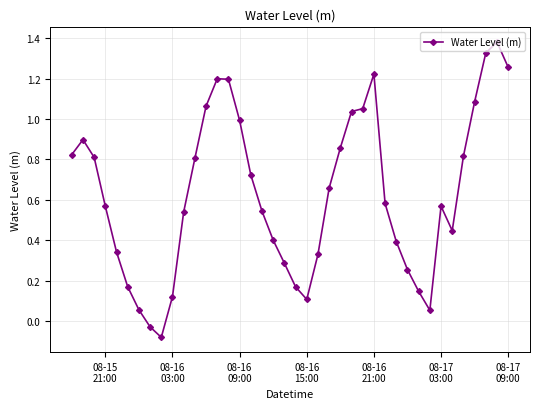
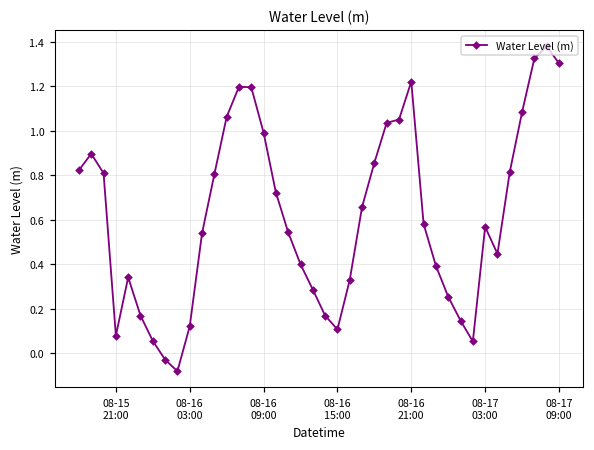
  {
-   "08-15 21:00": 0.57,
+   "08-15 21:00": 0.08,
    "08-16 03:00": 0.12,
    "08-16 09:00": 0.99,
    "08-16 15:00": 0.11,
    "08-16 21:00": 1.22,
    "08-17 03:00": 0.57,
-   "08-17 09:00": 1.26
+   "08-17 09:00": 1.30
  }
